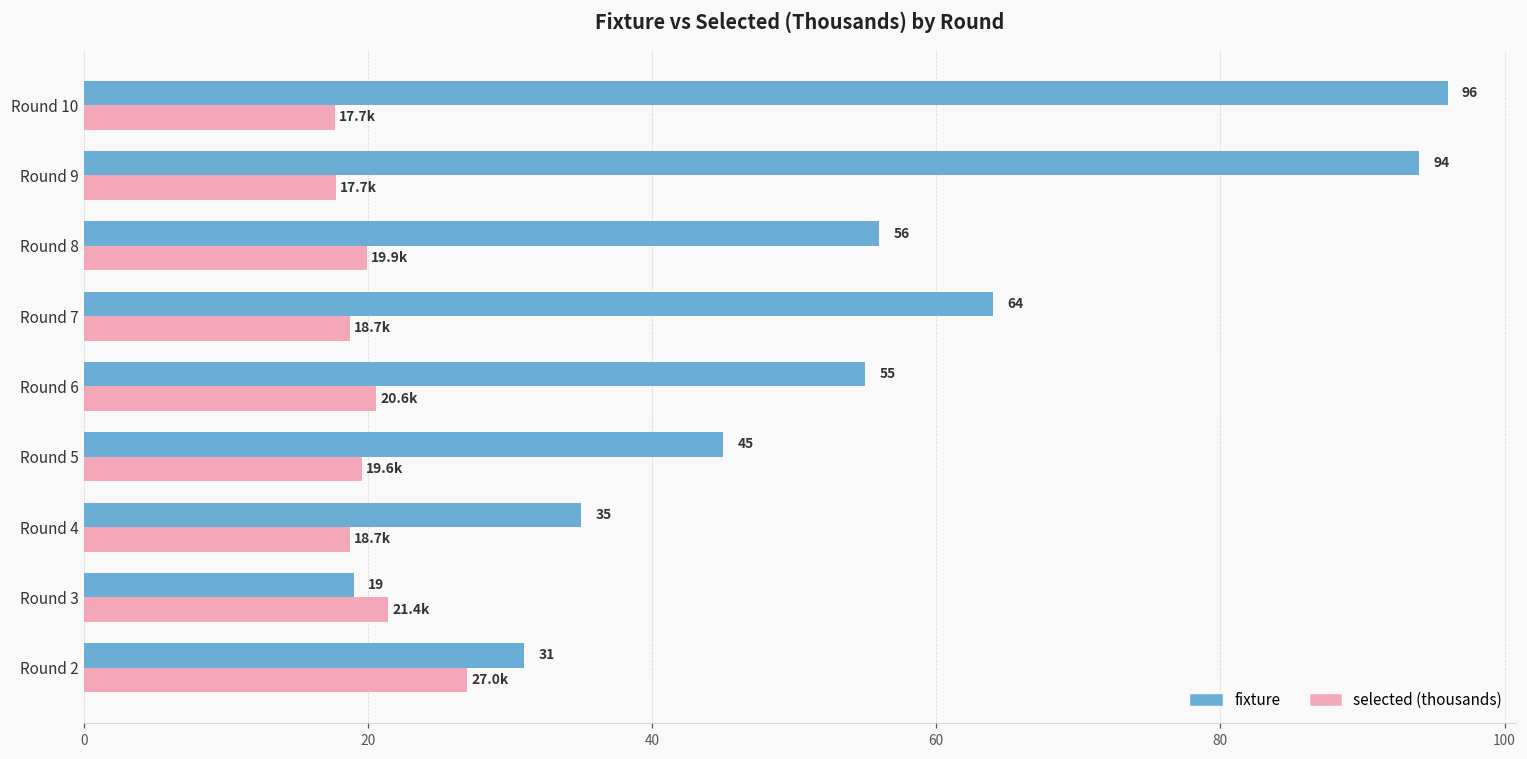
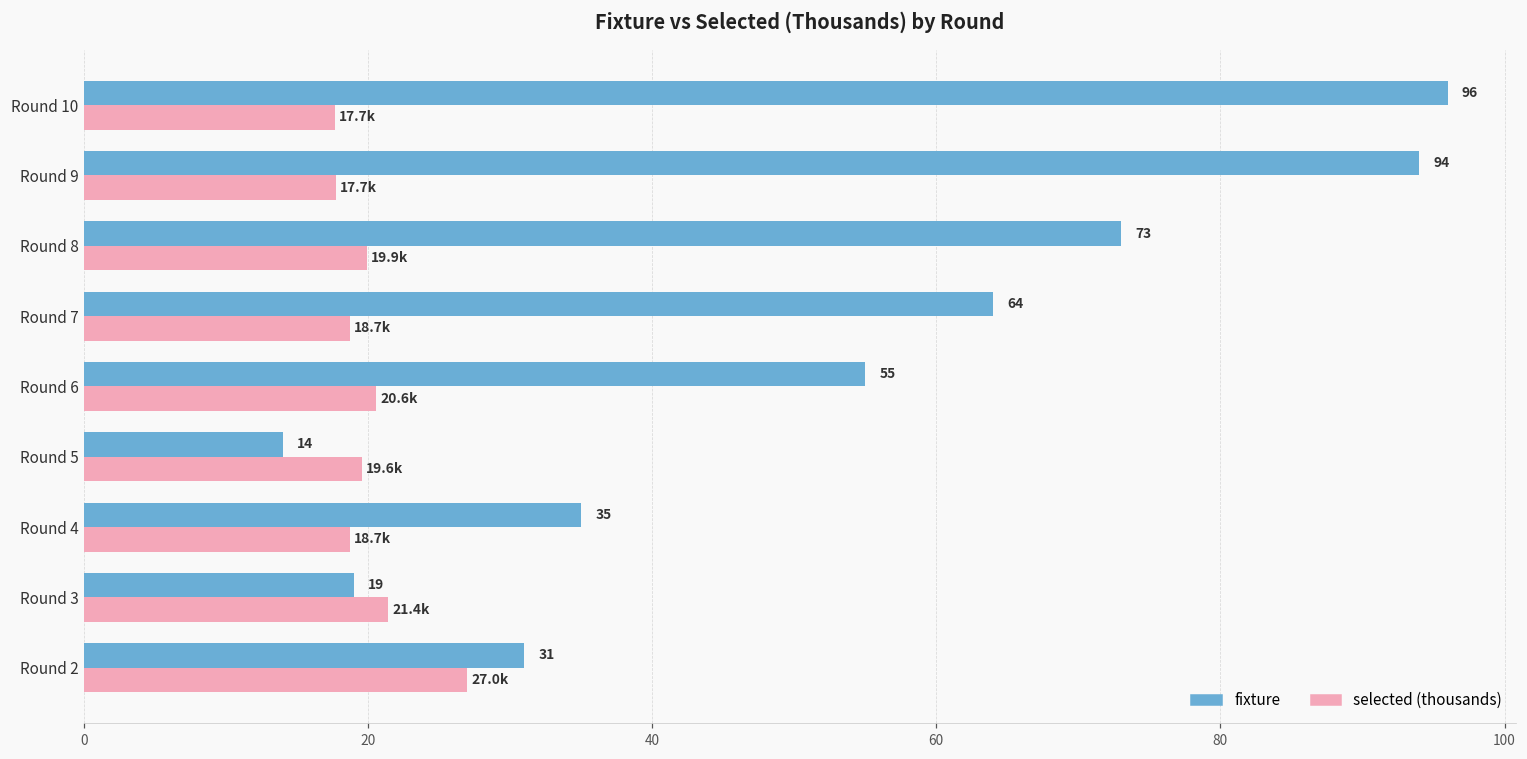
  {
    "fixture": {
      "Round 10": "96",
      "Round 9": "94",
-     "Round 8": "56",
+     "Round 8": "73",
      "Round 7": "64",
      "Round 6": "55",
-     "Round 5": "45",
+     "Round 5": "14",
      "Round 4": "35",
      "Round 3": "19",
      "Round 2": "31"
    },
    "selected (thousands)": {
      "Round 10": "17.7k",
      "Round 9": "17.7k",
      "Round 8": "19.9k",
      "Round 7": "18.7k",
      "Round 6": "20.6k",
      "Round 5": "19.6k",
      "Round 4": "18.7k",
      "Round 3": "21.4k",
      "Round 2": "27.0k"
    }
  }
